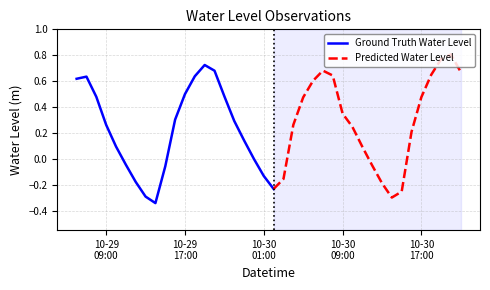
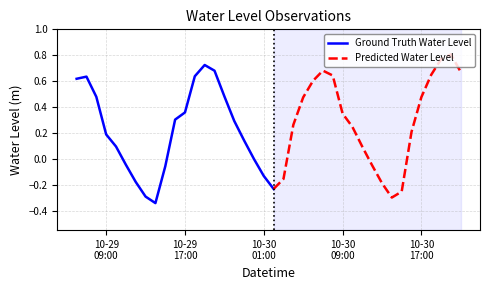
  {
    "Ground Truth Water Level": {
-     "10-29 09:00": 0.26,
-     "10-29 17:00": 0.50,
+     "10-29 09:00": 0.19,
+     "10-29 17:00": 0.36,
      "10-30 01:00": -0.13
    },
    "Predicted Water Level": {
      "10-30 09:00": 0.35,
      "10-30 17:00": 0.48
    }
  }
